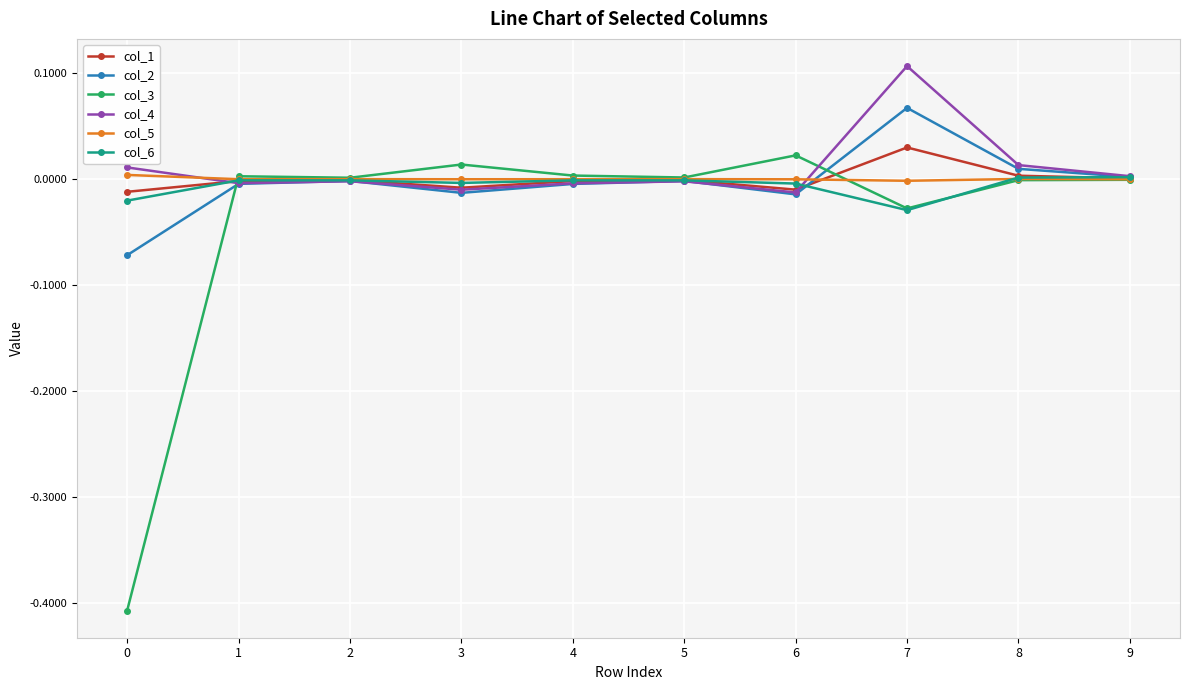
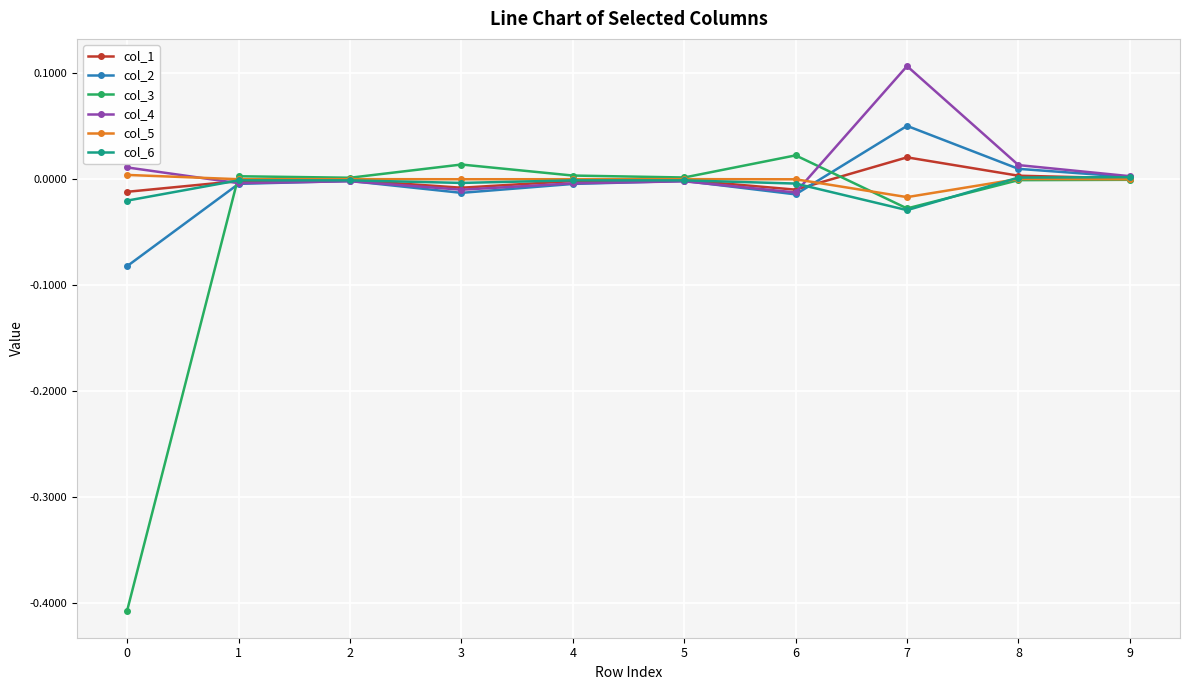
  {
    "col_1": {
      "0": -0.012,
      "6": -0.010,
-     "7": 0.030
+     "7": 0.021
    },
    "col_2": {
-     "0": -0.072,
+     "0": -0.082,
      "3": -0.013,
-     "7": 0.067,
+     "7": 0.050,
      "8": 0.010
    },
    "col_4": {
      "0": 0.011,
      "7": 0.107,
      "8": 0.013
    },
    "col_5": {
      "0": 0.004,
      "3": 0.000,
      "6": 0.000,
-     "7": -0.001
+     "7": -0.017
    }
  }
